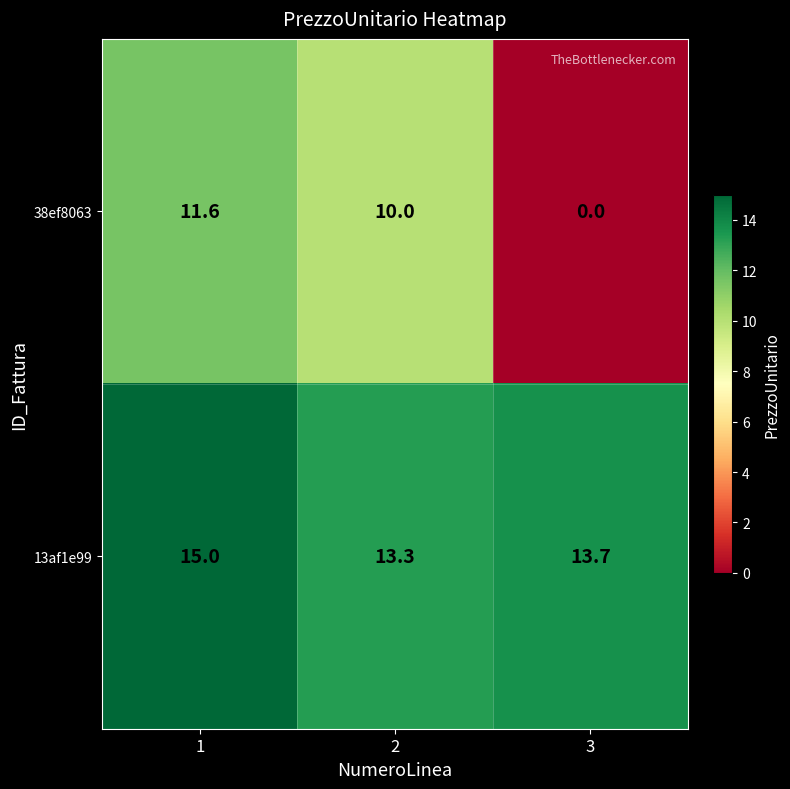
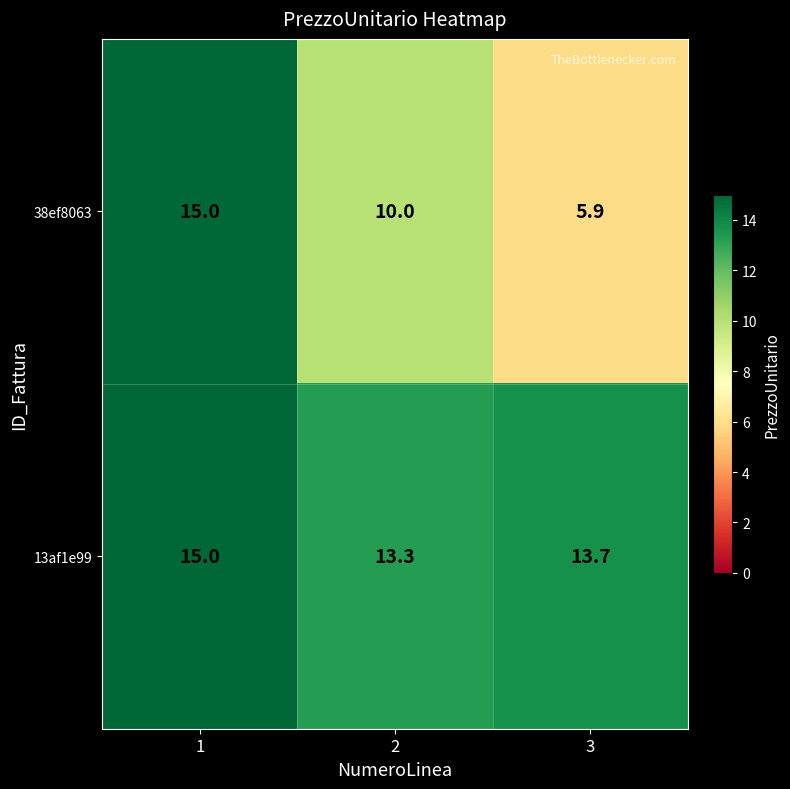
  {
    "38ef8063": {
-     "1": 11.6,
+     "1": 15.0,
      "2": 10.0,
-     "3": 0.0
+     "3": 5.9
    },
    "13af1e99": {
      "1": 15.0,
      "2": 13.3,
      "3": 13.7
    }
  }
